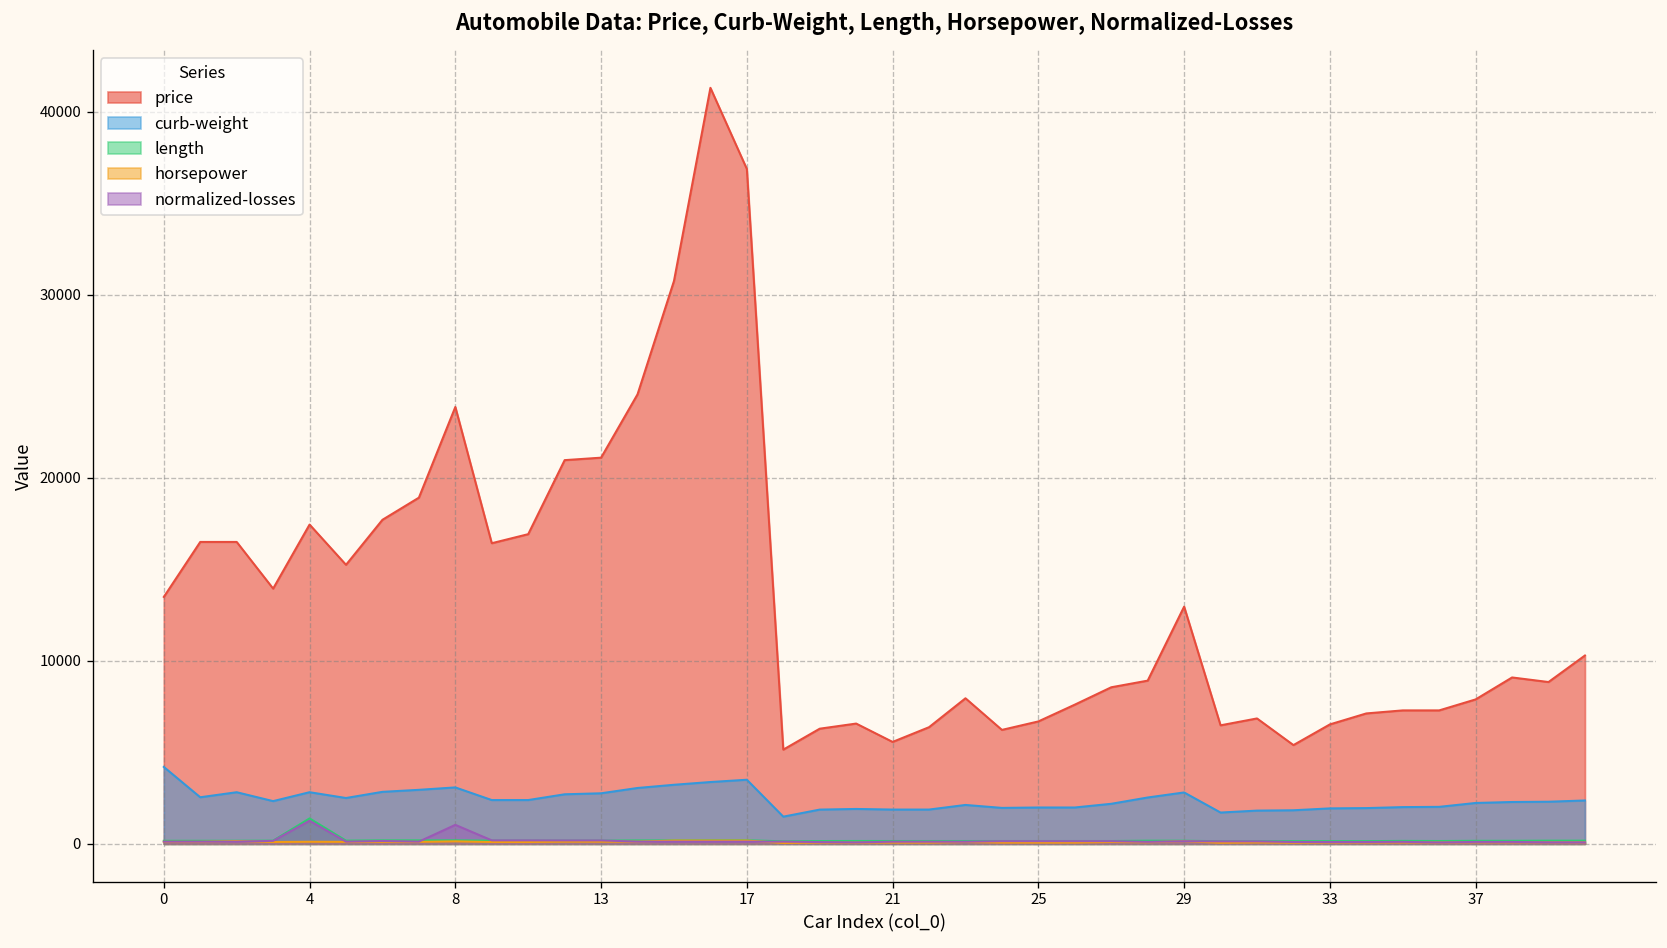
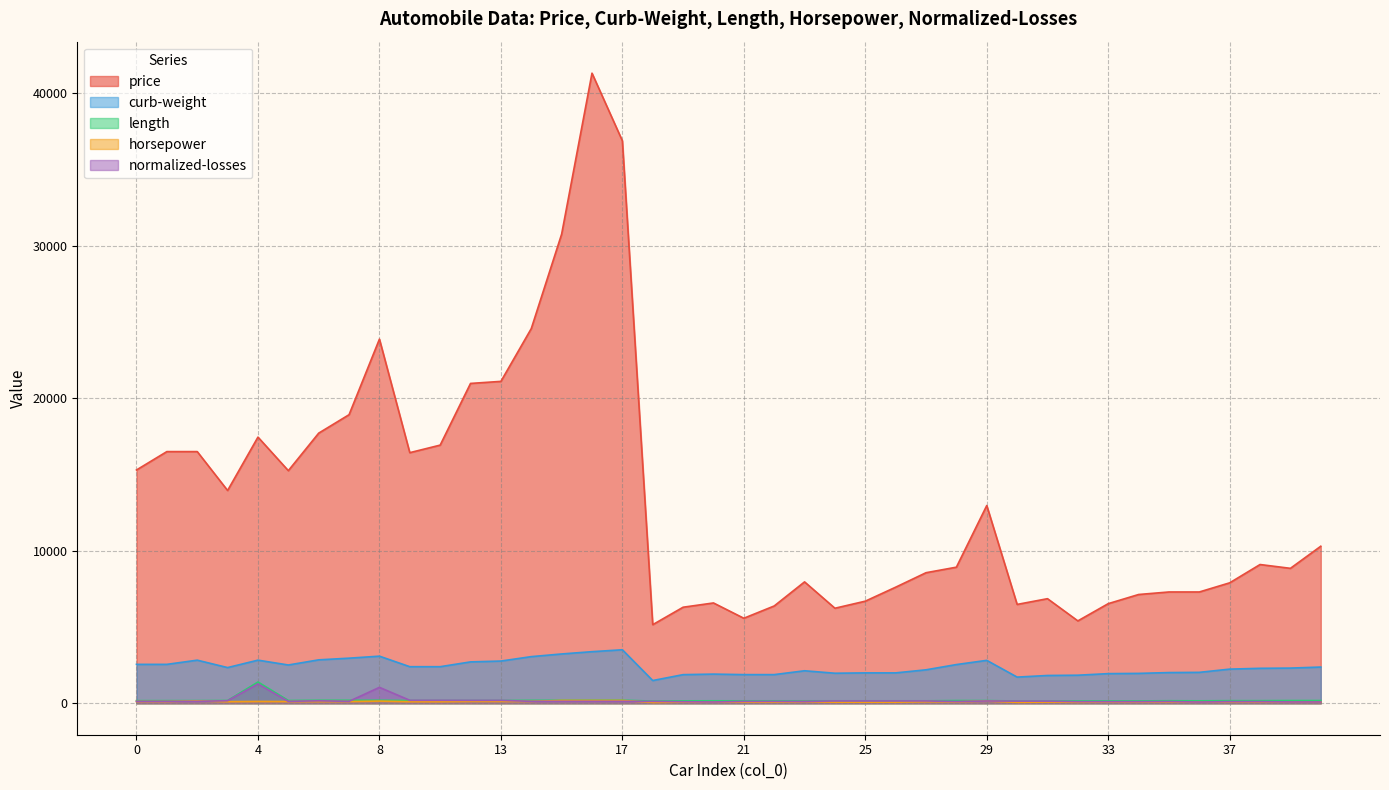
  {
    "price": {
-     "0": 13500,
+     "0": 15300,
      "4": 17500,
      "8": 23900
    },
    "curb-weight": {
-     "0": 4200,
+     "0": 2500,
      "4": 2800,
      "8": 3100
    },
    "horsepower": {
      "4": 100
    },
    "normalized-losses": {
      "8": 1000
    }
  }
